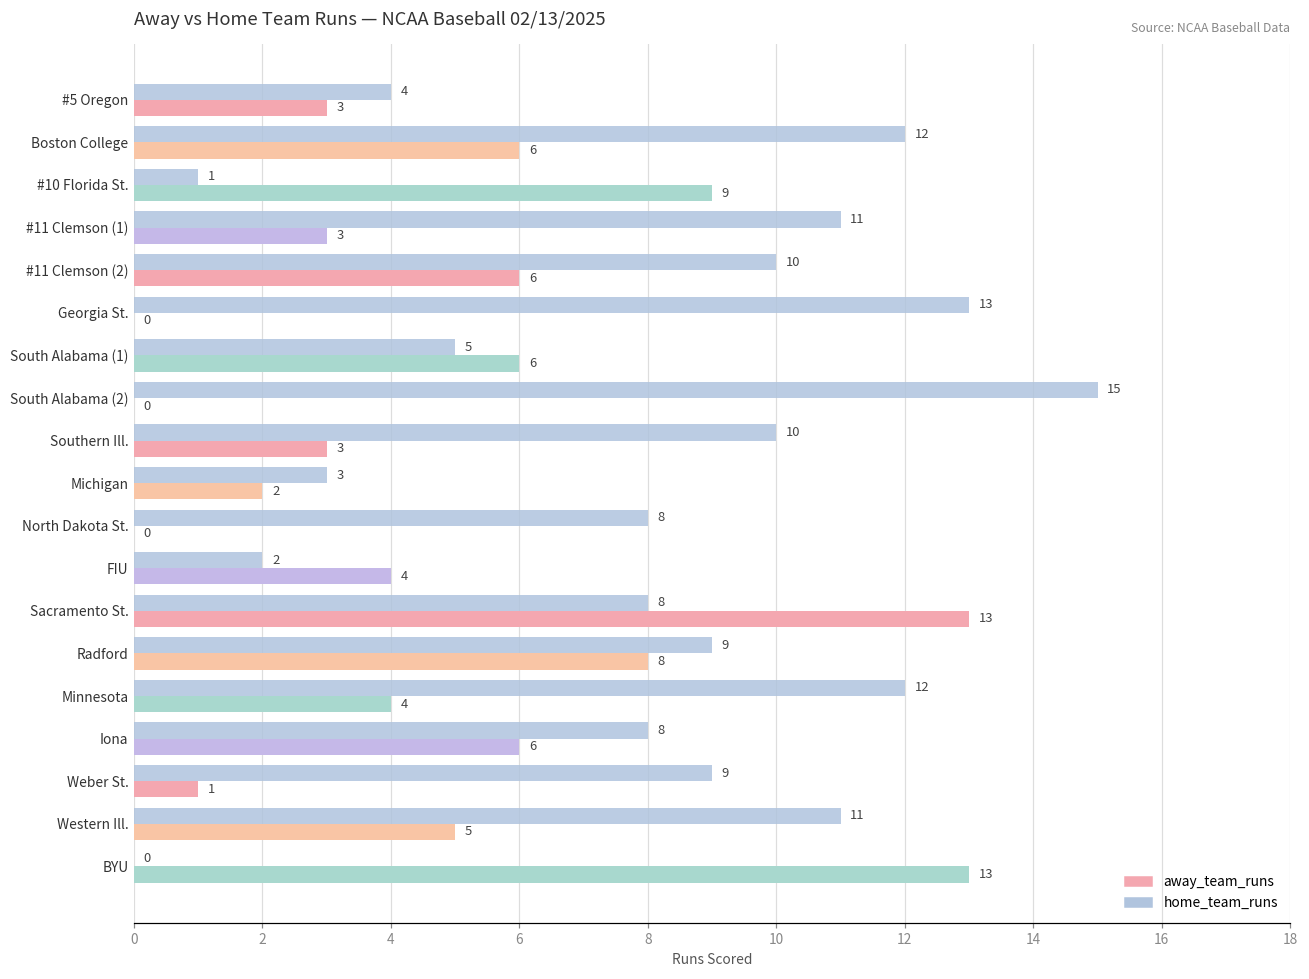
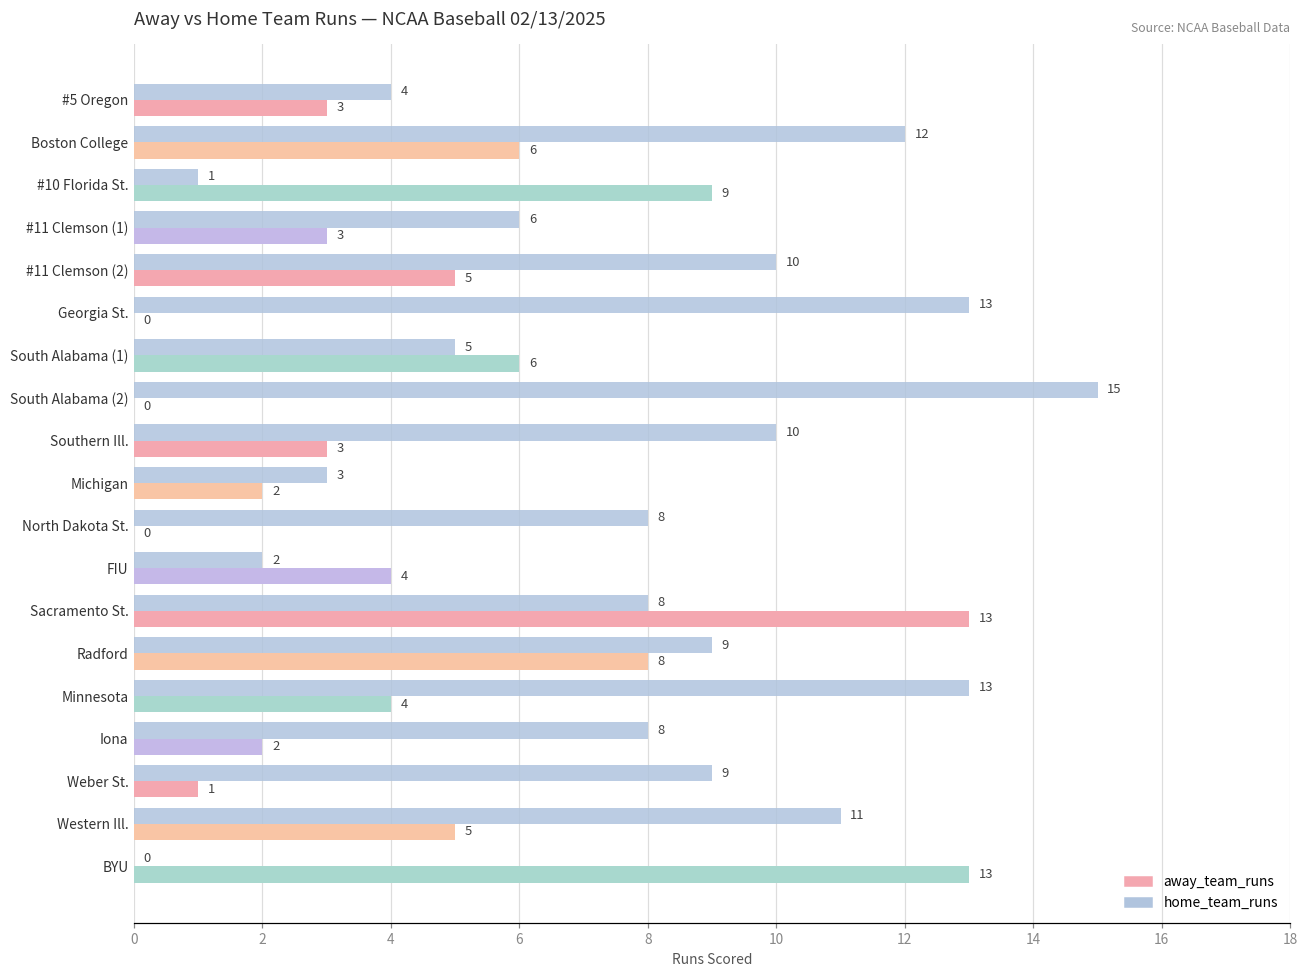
  {
    "away_team_runs": {
      "#5 Oregon": 3,
      "Boston College": 6,
      "#10 Florida St.": 9,
      "#11 Clemson (1)": 3,
-     "#11 Clemson (2)": 6,
+     "#11 Clemson (2)": 5,
      "Georgia St.": 0,
      "South Alabama (1)": 6,
      "South Alabama (2)": 0,
      "Southern Ill.": 3,
      "Michigan": 2,
      "North Dakota St.": 0,
      "FIU": 4,
      "Sacramento St.": 13,
      "Radford": 8,
      "Minnesota": 4,
-     "Iona": 6,
+     "Iona": 2,
      "Weber St.": 1,
      "Western Ill.": 5,
      "BYU": 13
    },
    "home_team_runs": {
      "#5 Oregon": 4,
      "Boston College": 12,
      "#10 Florida St.": 1,
-     "#11 Clemson (1)": 11,
+     "#11 Clemson (1)": 6,
      "#11 Clemson (2)": 10,
      "Georgia St.": 13,
      "South Alabama (1)": 5,
      "South Alabama (2)": 15,
      "Southern Ill.": 10,
      "Michigan": 3,
      "North Dakota St.": 8,
      "FIU": 2,
      "Sacramento St.": 8,
      "Radford": 9,
-     "Minnesota": 12,
+     "Minnesota": 13,
      "Iona": 8,
      "Weber St.": 9,
      "Western Ill.": 11,
      "BYU": 0
    }
  }
